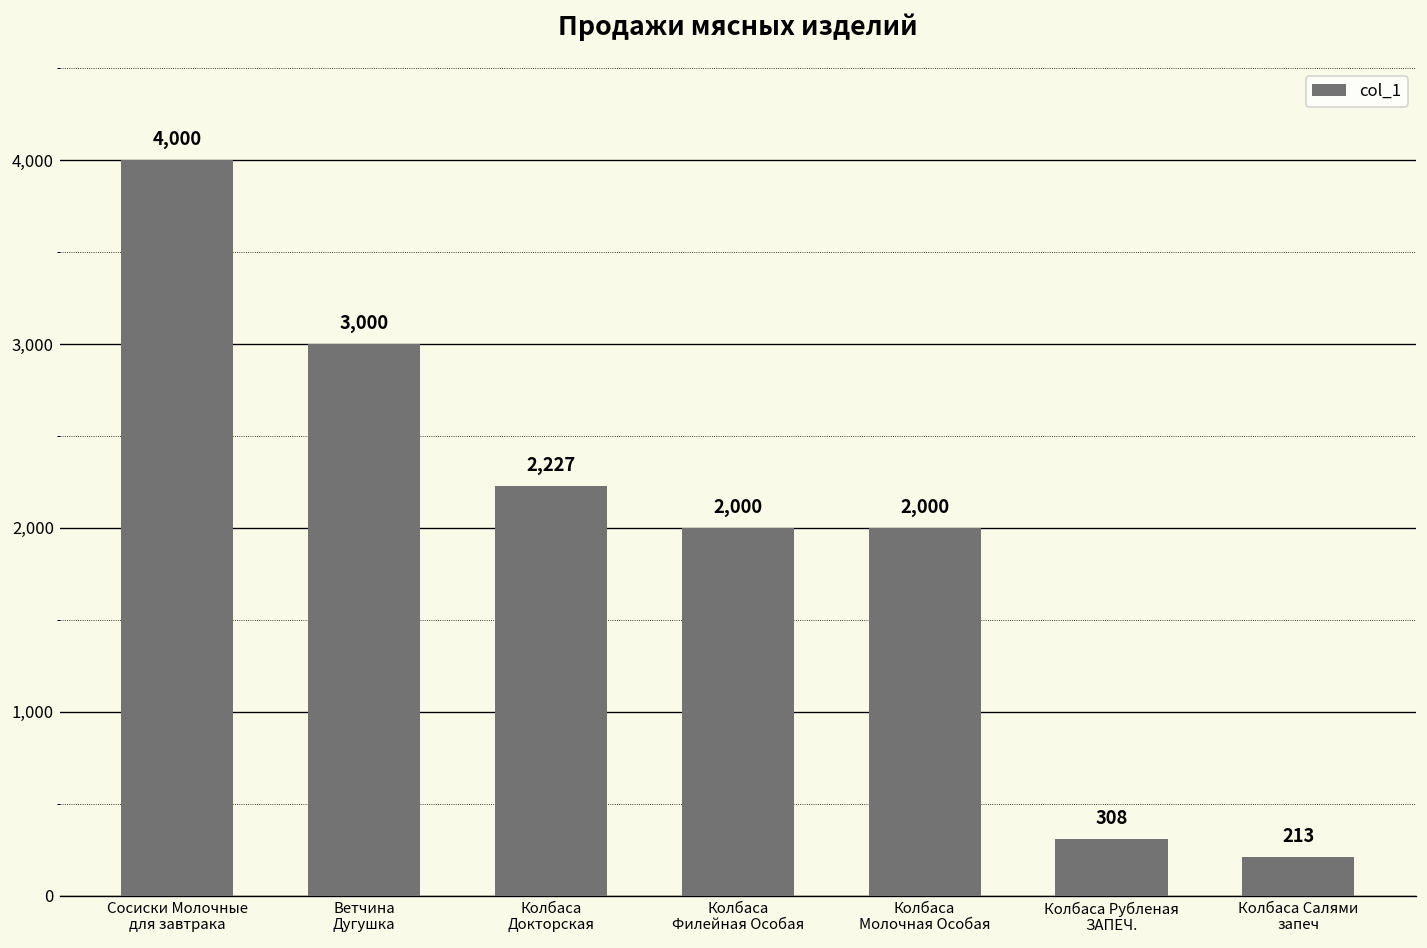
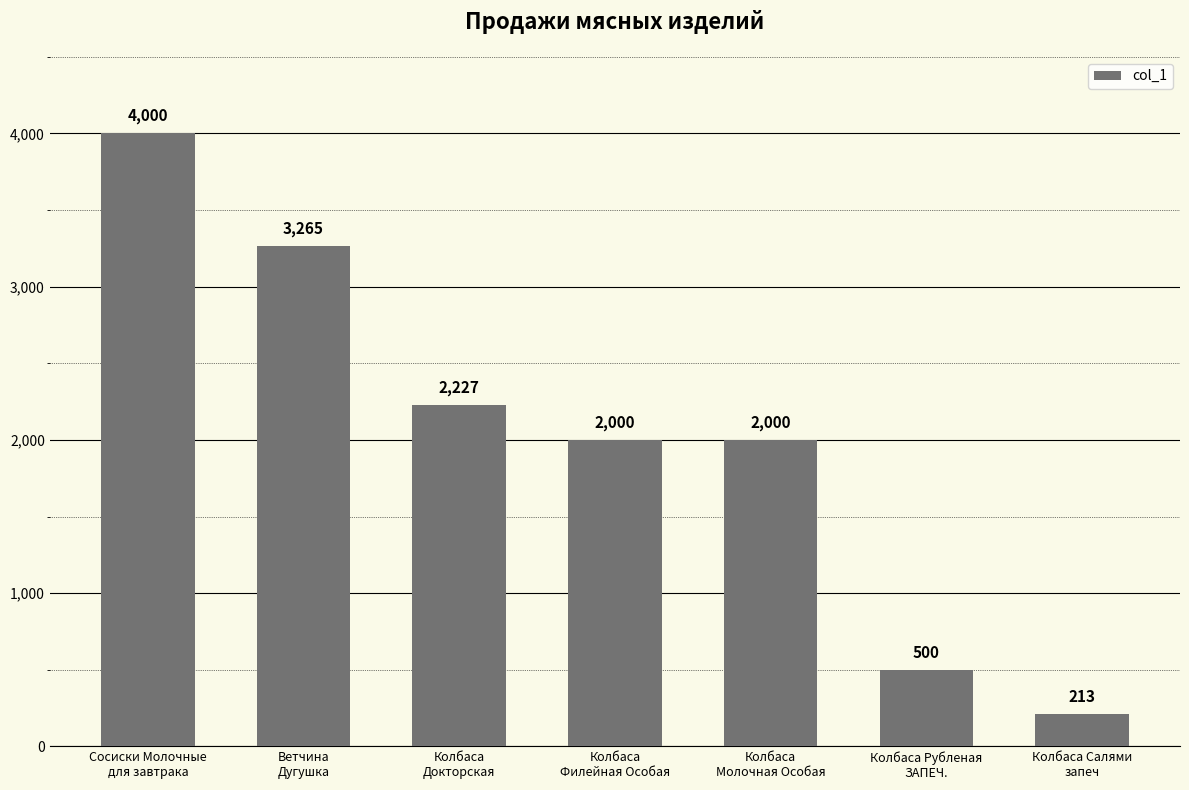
  {
    "Сосиски Молочные для завтрака": "4,000",
-   "Ветчина Дугушка": "3,000",
+   "Ветчина Дугушка": "3,265",
    "Колбаса Докторская": "2,227",
    "Колбаса Филейная Особая": "2,000",
    "Колбаса Молочная Особая": "2,000",
-   "Колбаса Рубленая ЗАПЕЧ.": "308",
+   "Колбаса Рубленая ЗАПЕЧ.": "500",
    "Колбаса Салями запеч": "213"
  }
